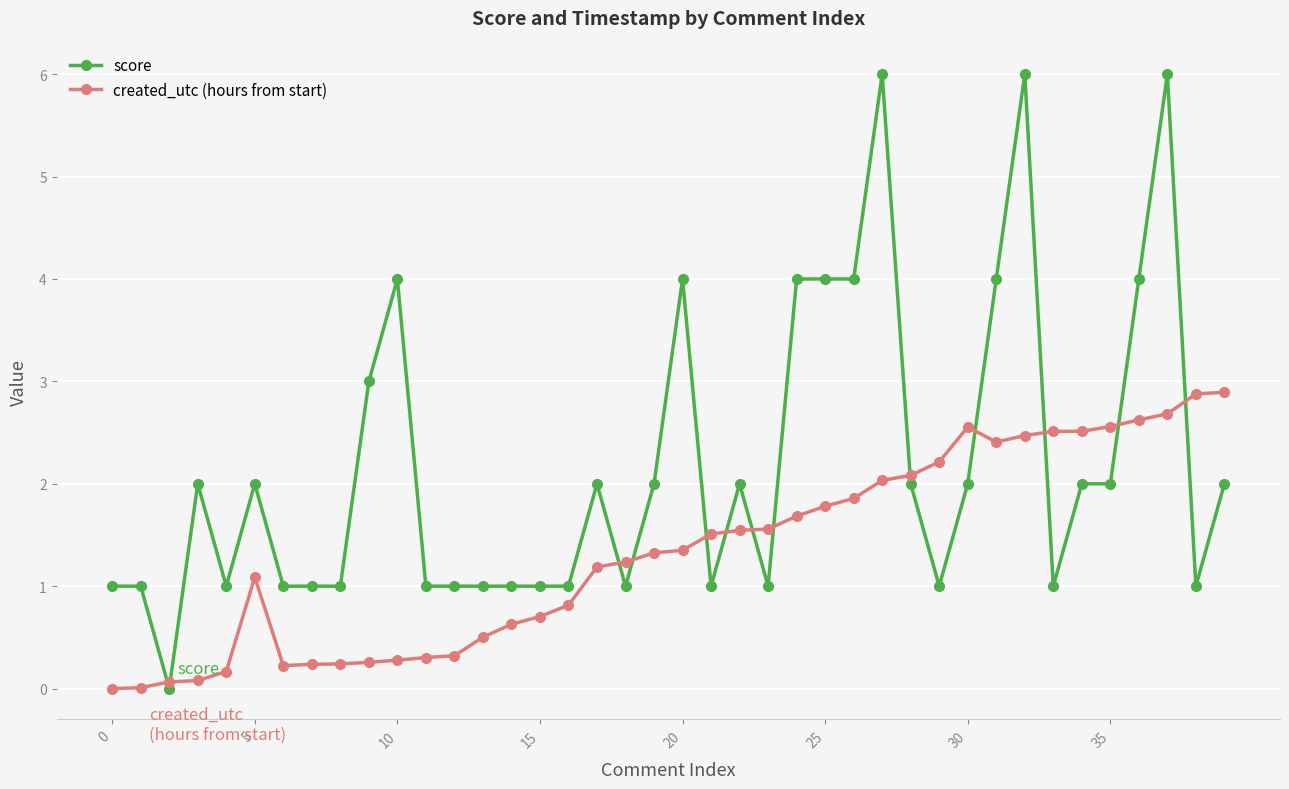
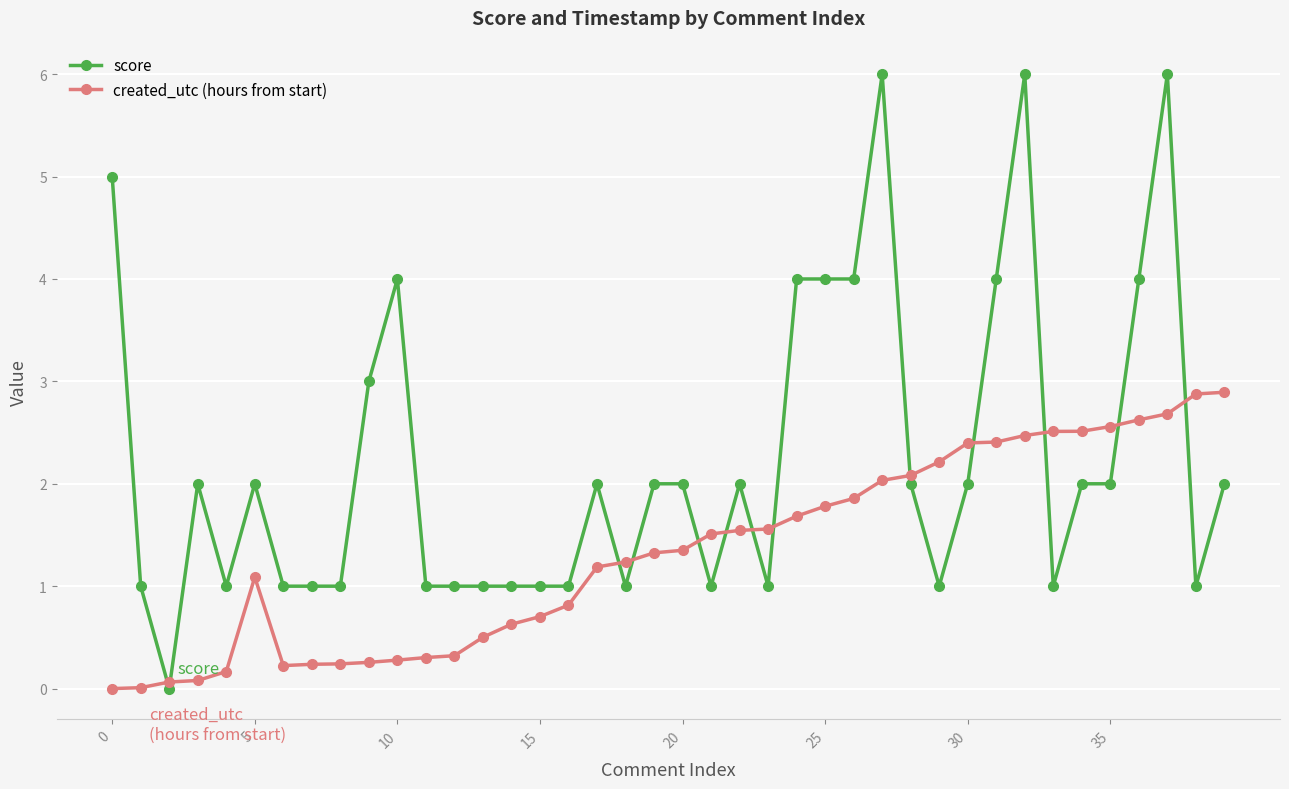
  {
    "score": {
-     "0": 1,
+     "0": 5,
      "5": 2,
      "10": 4,
      "15": 1,
-     "20": 4,
+     "20": 2,
      "25": 4,
      "30": 2,
      "35": 2
    },
    "created_utc (hours from start)": {
      "0": 0.00,
      "5": 1.09,
      "10": 0.28,
      "15": 0.70,
      "20": 1.35,
      "25": 1.78,
-     "30": 2.55,
+     "30": 2.40,
      "35": 2.56
    }
  }
